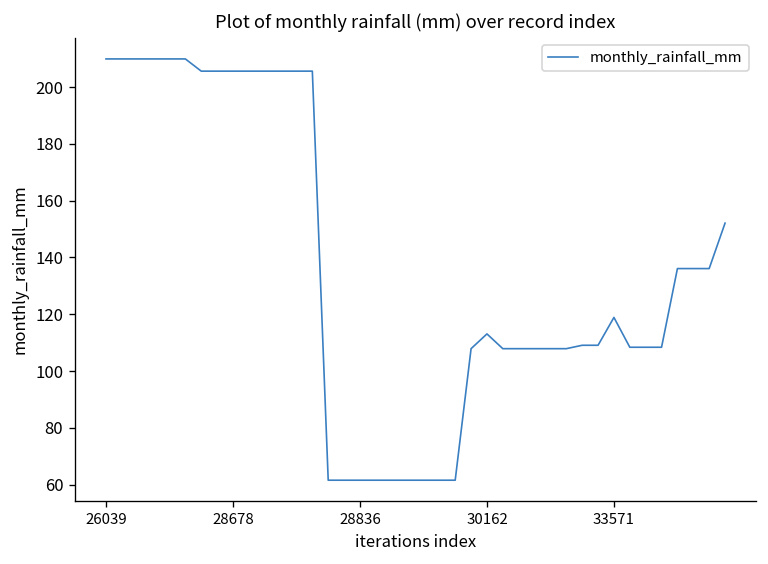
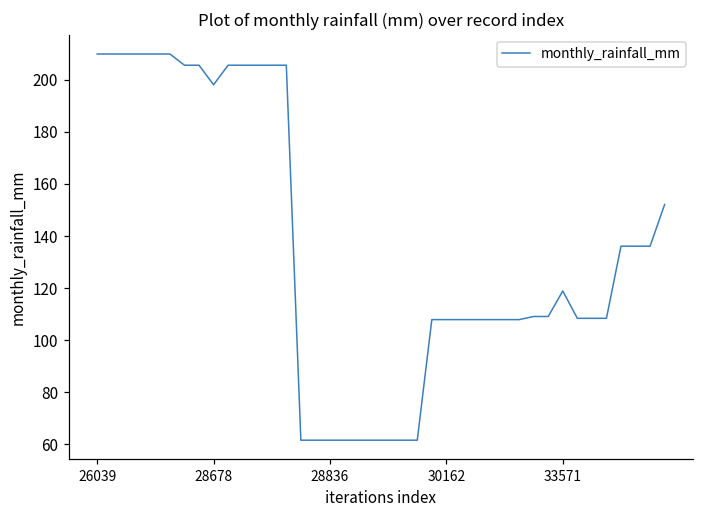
  {
    "26039": 210,
-   "28678": 206,
+   "28678": 198,
    "28836": 62,
-   "30162": 113,
+   "30162": 108,
    "33571": 119
  }
